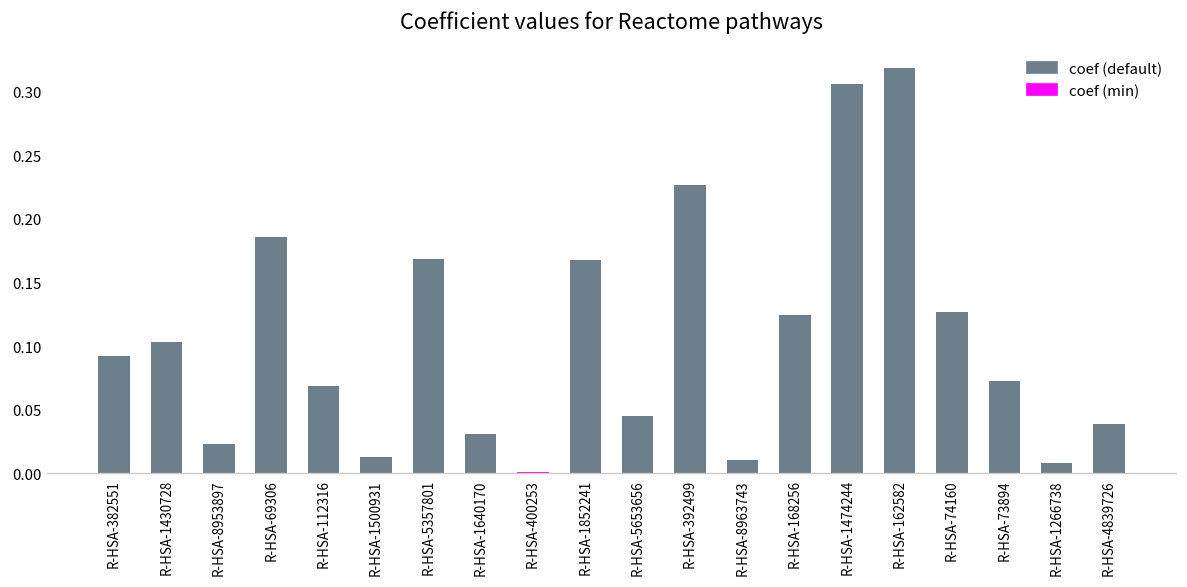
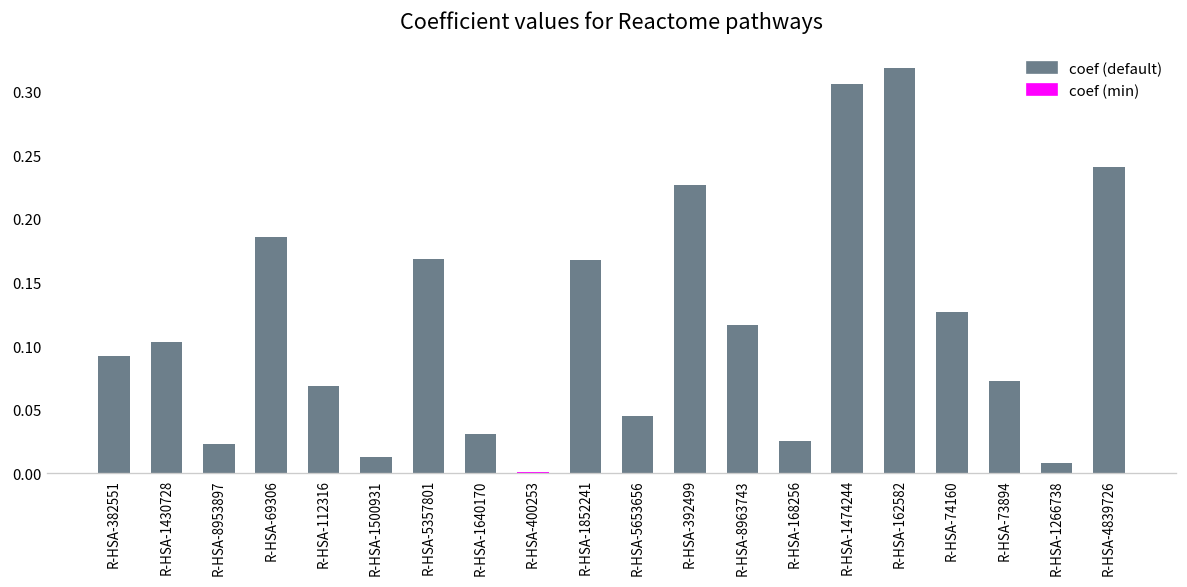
  {
    "R-HSA-382551": 0.092,
    "R-HSA-1430728": 0.104,
    "R-HSA-8953897": 0.023,
    "R-HSA-69306": 0.186,
    "R-HSA-112316": 0.069,
    "R-HSA-1500931": 0.013,
    "R-HSA-5357801": 0.168,
    "R-HSA-1640170": 0.031,
    "R-HSA-1852241": 0.168,
    "R-HSA-5653656": 0.045,
    "R-HSA-392499": 0.226,
-   "R-HSA-8963743": 0.011,
-   "R-HSA-168256": 0.124,
+   "R-HSA-8963743": 0.117,
+   "R-HSA-168256": 0.025,
    "R-HSA-1474244": 0.306,
    "R-HSA-162582": 0.319,
    "R-HSA-74160": 0.127,
    "R-HSA-73894": 0.072,
    "R-HSA-1266738": 0.008,
-   "R-HSA-4839726": 0.039
+   "R-HSA-4839726": 0.241
  }
